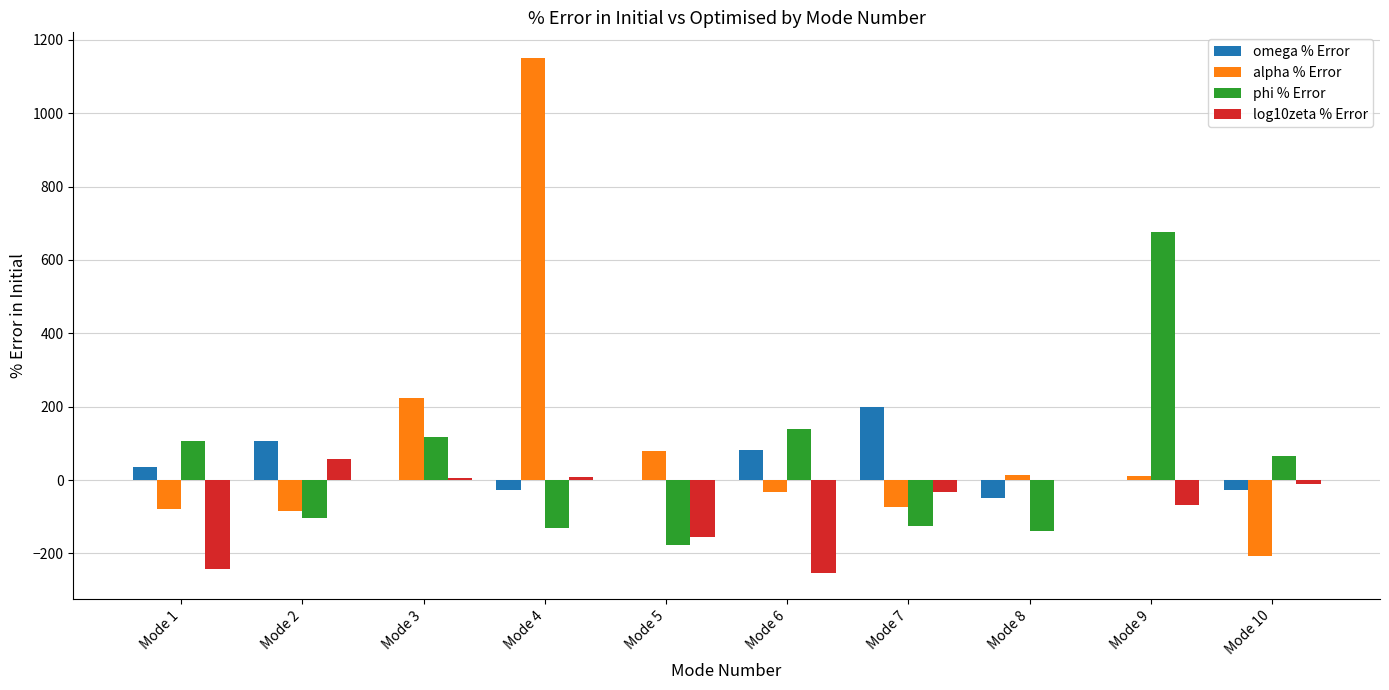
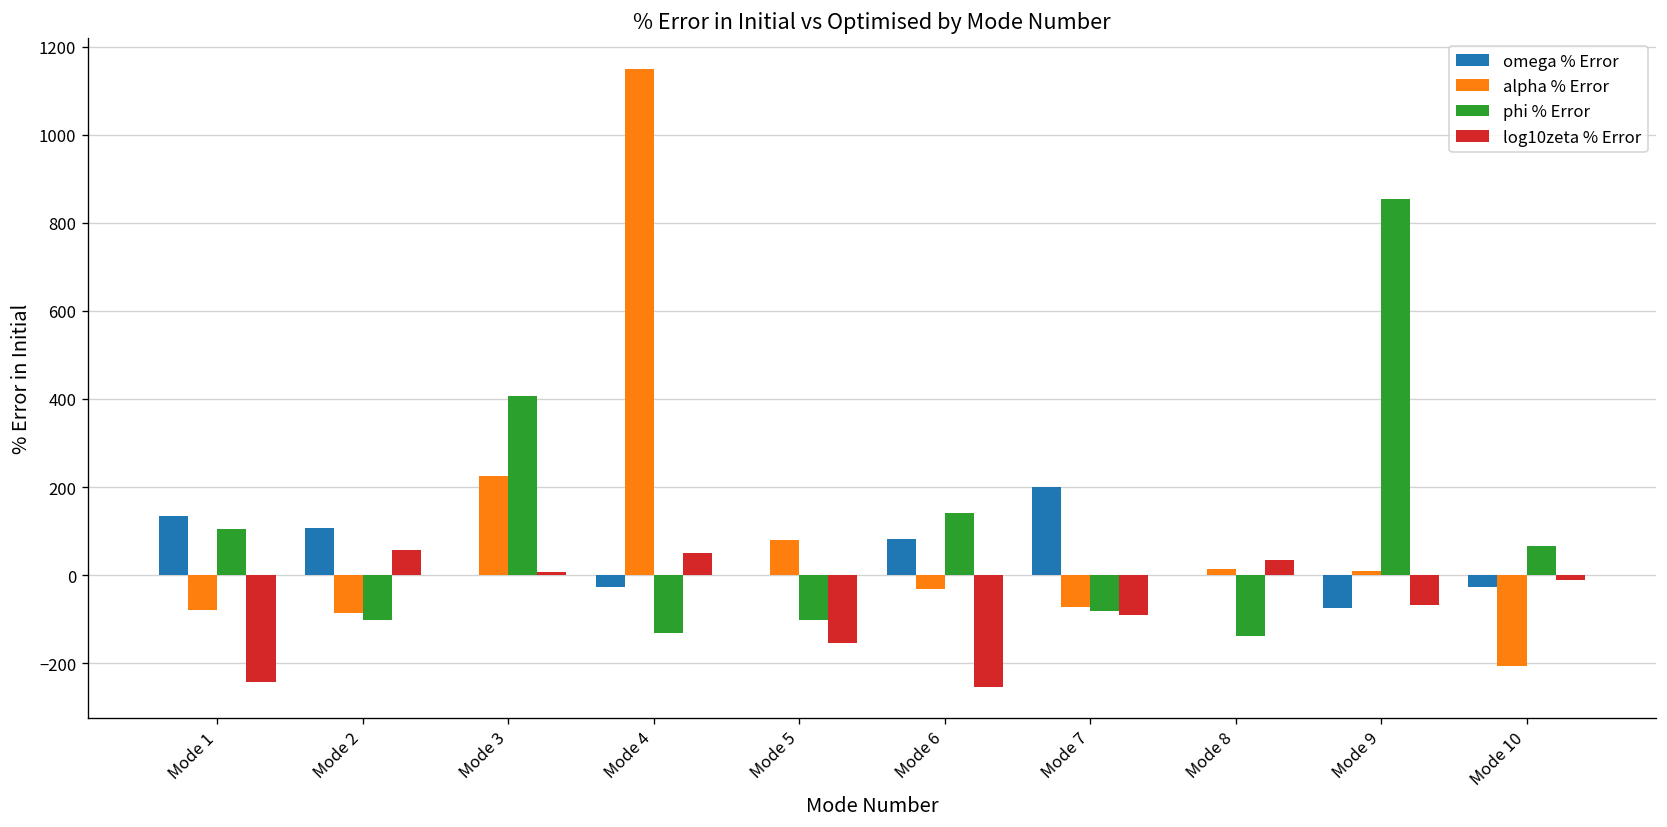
  {
    "omega % Error": {
-     "Mode 1": 40,
+     "Mode 1": 130,
      "Mode 2": 110,
      "Mode 4": -30,
      "Mode 6": 80,
      "Mode 7": 200,
-     "Mode 8": -50,
-     "Mode 9": 0,
+     "Mode 8": 0,
+     "Mode 9": -70,
      "Mode 10": -30
    },
    "alpha % Error": {
      "Mode 1": -80,
      "Mode 2": -90,
      "Mode 3": 220,
      "Mode 4": 1150,
      "Mode 5": 80,
      "Mode 6": -30,
      "Mode 7": -70,
      "Mode 8": 10,
      "Mode 9": 10,
      "Mode 10": -210
    },
    "phi % Error": {
      "Mode 1": 110,
      "Mode 2": -100,
-     "Mode 3": 120,
+     "Mode 3": 410,
      "Mode 4": -130,
-     "Mode 5": -180,
+     "Mode 5": -100,
      "Mode 6": 140,
-     "Mode 7": -130,
+     "Mode 7": -80,
      "Mode 8": -140,
-     "Mode 9": 680,
+     "Mode 9": 850,
      "Mode 10": 60
    },
    "log10zeta % Error": {
      "Mode 1": -240,
      "Mode 2": 60,
-     "Mode 4": 10,
+     "Mode 4": 50,
      "Mode 5": -150,
      "Mode 6": -250,
-     "Mode 7": -30,
-     "Mode 8": 0,
+     "Mode 7": -90,
+     "Mode 8": 30,
      "Mode 9": -70,
      "Mode 10": -10
    }
  }
